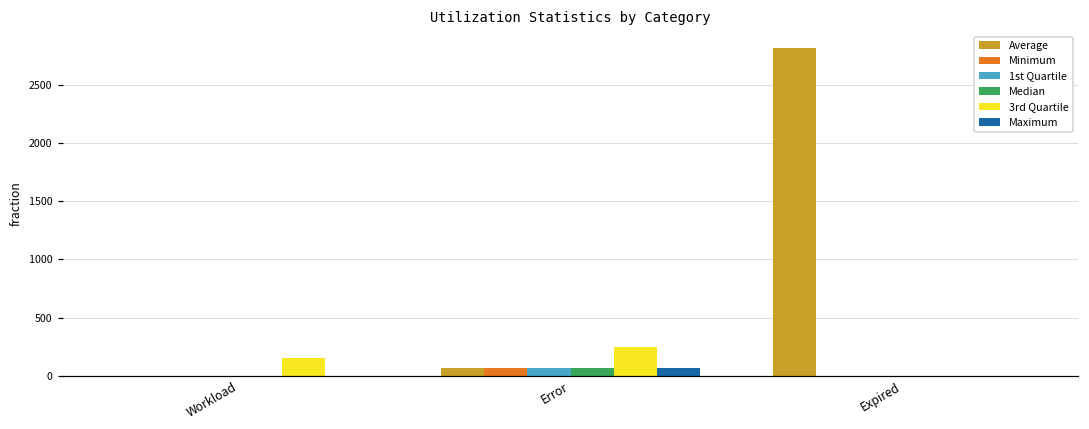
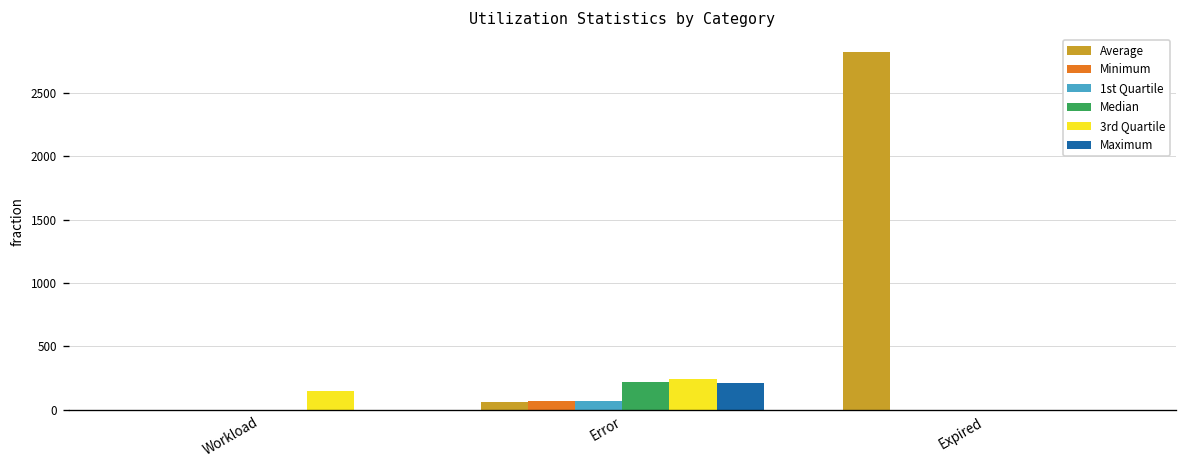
  {
    "1st Quartile": {
      "Error": 70,
      "Expired": 0
    },
    "Median": {
-     "Error": 70,
+     "Error": 220,
      "Expired": 0
    },
    "3rd Quartile": {
      "Workload": 150,
      "Error": 240,
      "Expired": 0
    },
    "Maximum": {
-     "Error": 70,
+     "Error": 210,
      "Expired": 0
    }
  }
